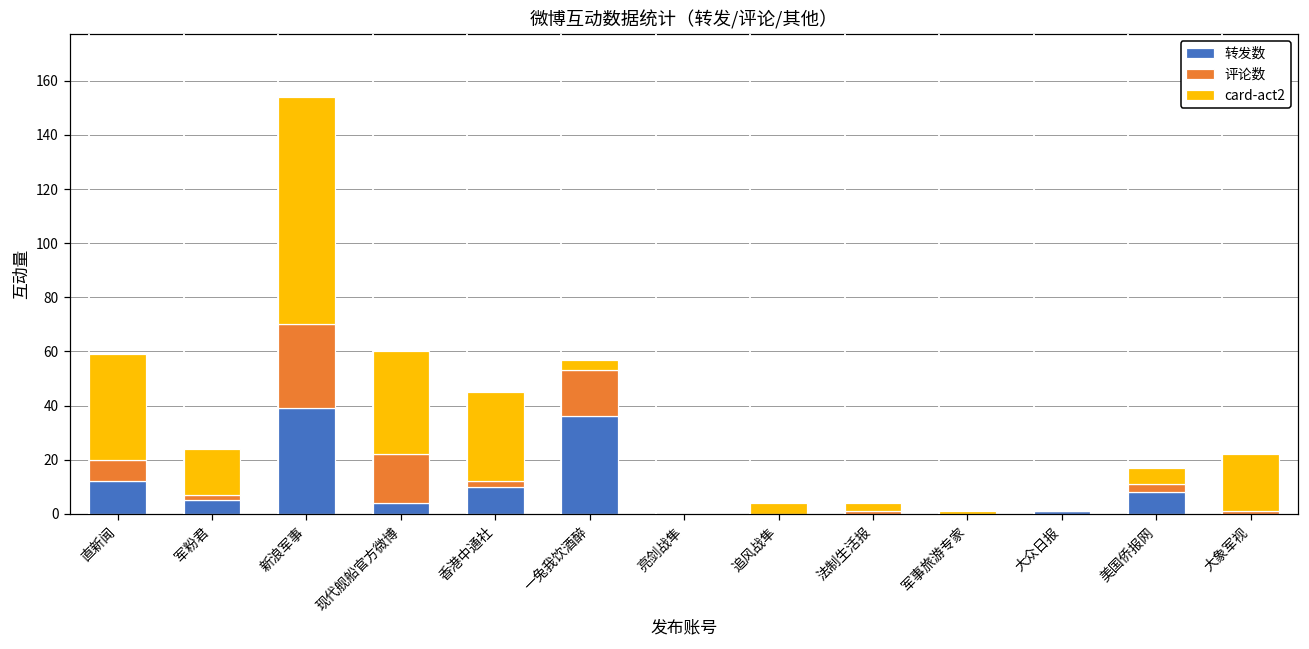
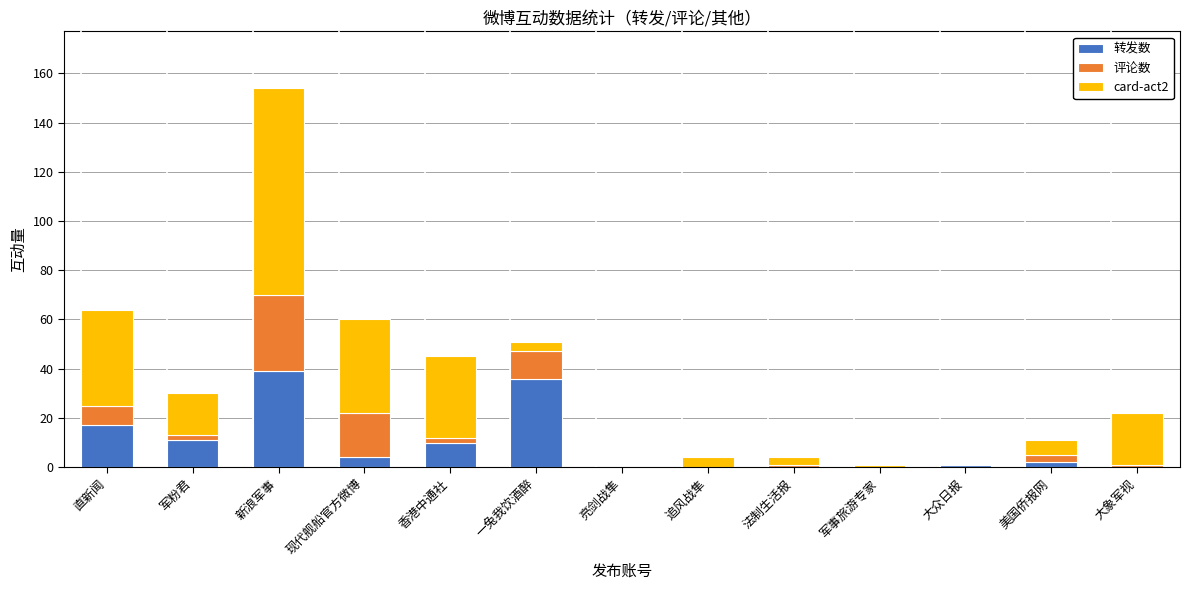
  {
    "转发数": {
-     "直新闻": 12,
-     "军粉君": 5,
+     "直新闻": 17,
+     "军粉君": 11,
      "新浪军事": 39,
      "现代舰船官方微博": 4,
      "香港中通社": 10,
      "一兔我饮酒醉": 36,
      "亮剑战隼": 0,
      "追风战隼": 0,
      "法制生活报": 0,
      "军事旅游专家": 0,
-     "美国侨报网": 8,
+     "美国侨报网": 2,
      "大象军视": 0
    },
    "评论数": {
      "直新闻": 8,
      "军粉君": 2,
      "新浪军事": 31,
      "现代舰船官方微博": 18,
      "香港中通社": 2,
-     "一兔我饮酒醉": 17,
+     "一兔我饮酒醉": 11,
      "亮剑战隼": 0,
      "追风战隼": 0,
      "军事旅游专家": 0,
      "大众日报": 0,
      "美国侨报网": 3
    },
    "card-act2": {
      "直新闻": 39,
      "军粉君": 17,
      "新浪军事": 84,
      "现代舰船官方微博": 38,
      "香港中通社": 33,
      "一兔我饮酒醉": 4,
      "亮剑战隼": 0,
      "追风战隼": 4,
      "法制生活报": 3,
      "大众日报": 0,
      "美国侨报网": 6,
      "大象军视": 21
    }
  }
